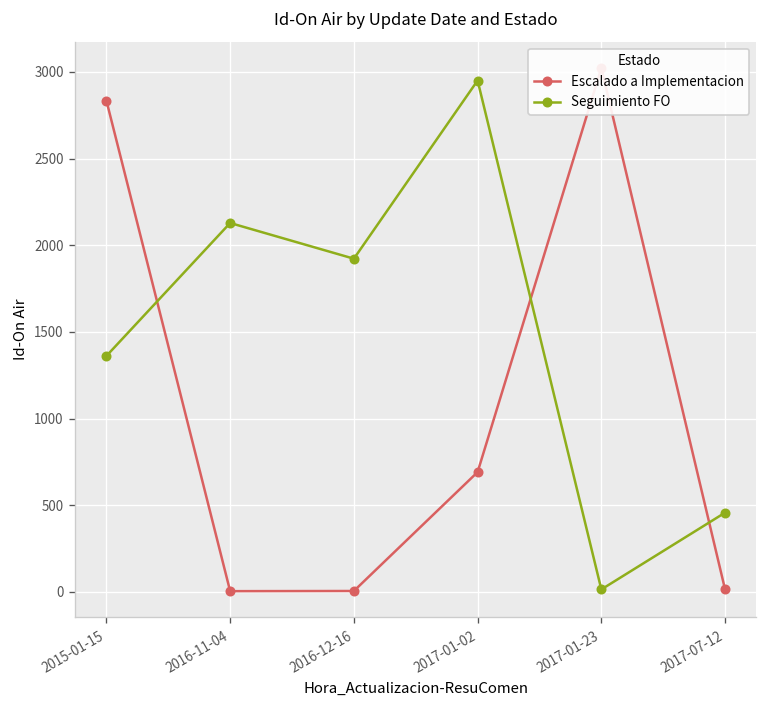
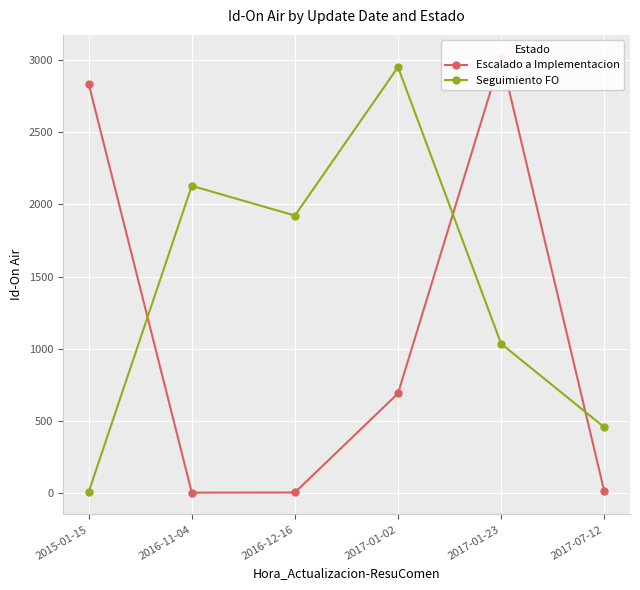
  {
    "Escalado a Implementacion": {
      "2015-01-15": 2830,
      "2016-11-04": 0,
      "2016-12-16": 10,
      "2017-01-02": 690,
      "2017-07-12": 10
    },
    "Seguimiento FO": {
-     "2015-01-15": 1360,
+     "2015-01-15": 10,
      "2016-11-04": 2130,
      "2016-12-16": 1920,
      "2017-01-02": 2950,
-     "2017-01-23": 10,
+     "2017-01-23": 1040,
      "2017-07-12": 460
    }
  }
